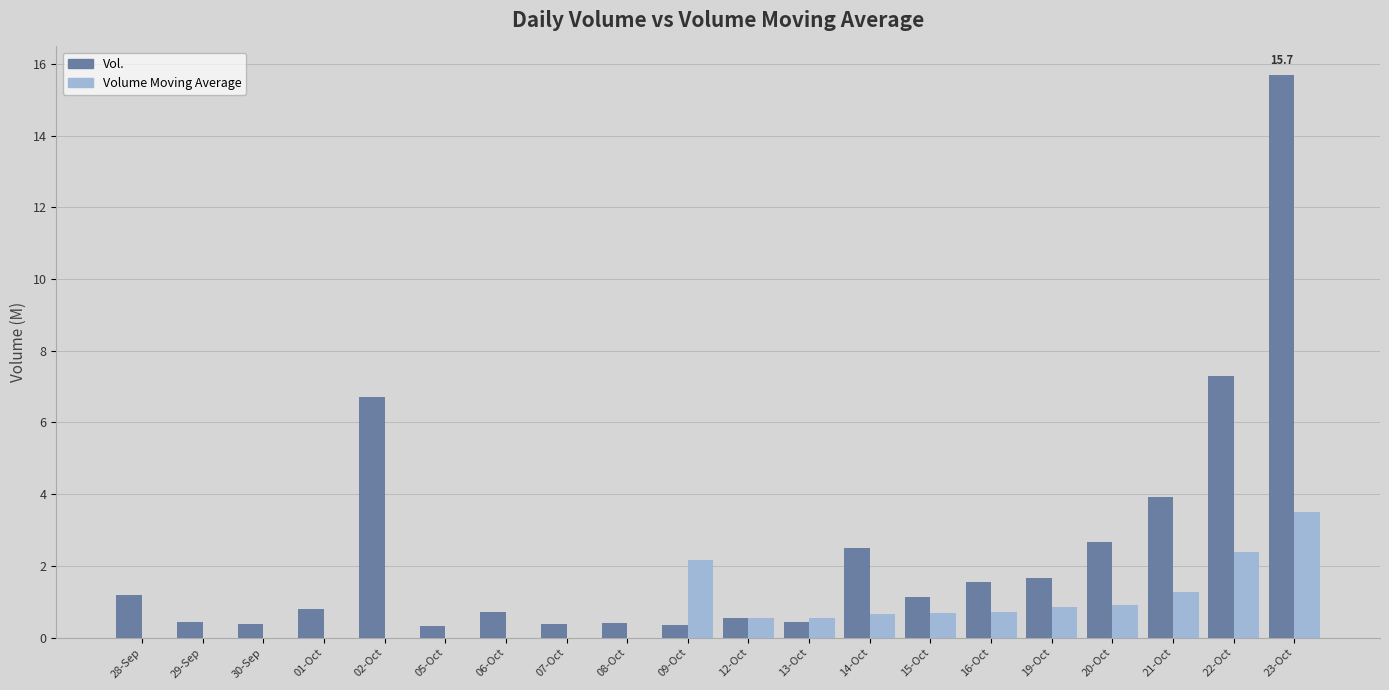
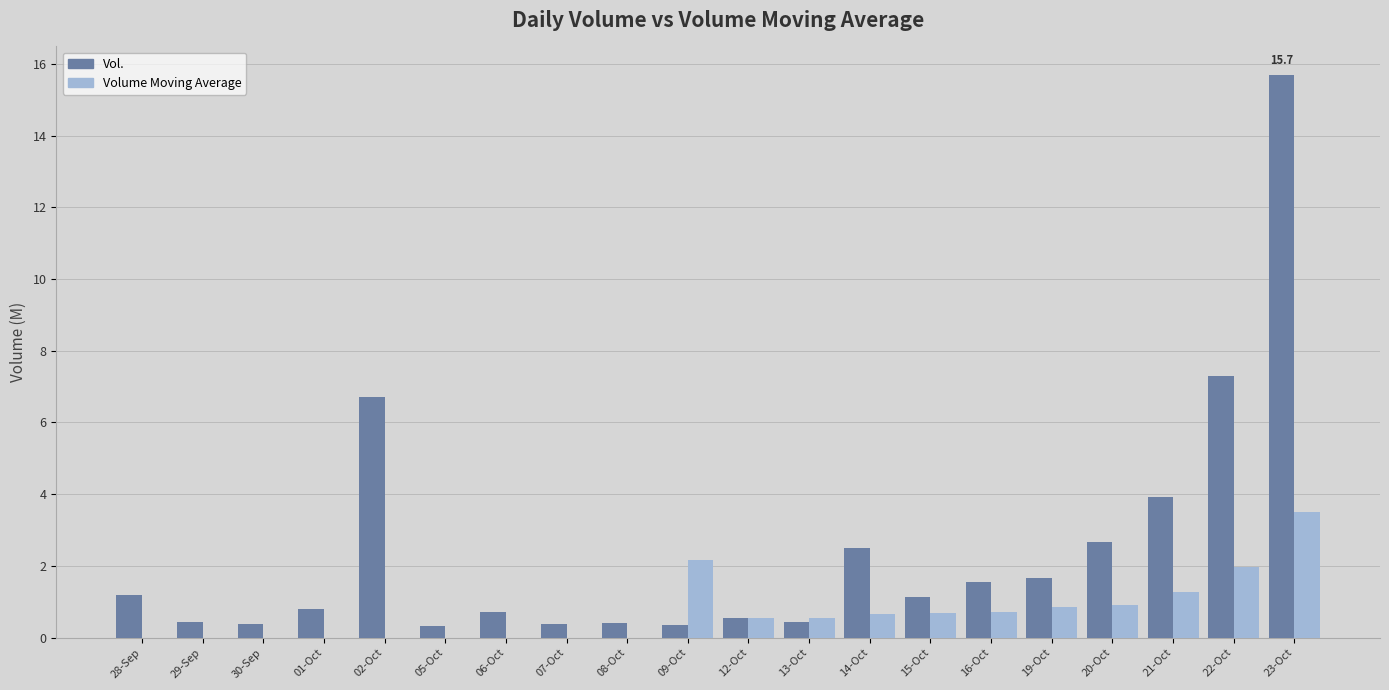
  {
    "Vol.": {
      "23-Oct": 15.7
    },
    "Volume Moving Average": {
      "28-Sep": 0.0,
      "29-Sep": 0.0,
      "30-Sep": 0.0,
      "01-Oct": 0.0,
      "02-Oct": 0.0,
      "05-Oct": 0.0,
      "06-Oct": 0.0,
      "07-Oct": 0.0,
      "08-Oct": 0.0,
      "09-Oct": 2.2,
      "12-Oct": 0.6,
      "13-Oct": 0.6,
      "14-Oct": 0.7,
      "15-Oct": 0.7,
      "16-Oct": 0.7,
      "19-Oct": 0.9,
      "20-Oct": 0.9,
      "21-Oct": 1.3,
-     "22-Oct": 2.4,
+     "22-Oct": 2.0,
      "23-Oct": 3.5
    }
  }
